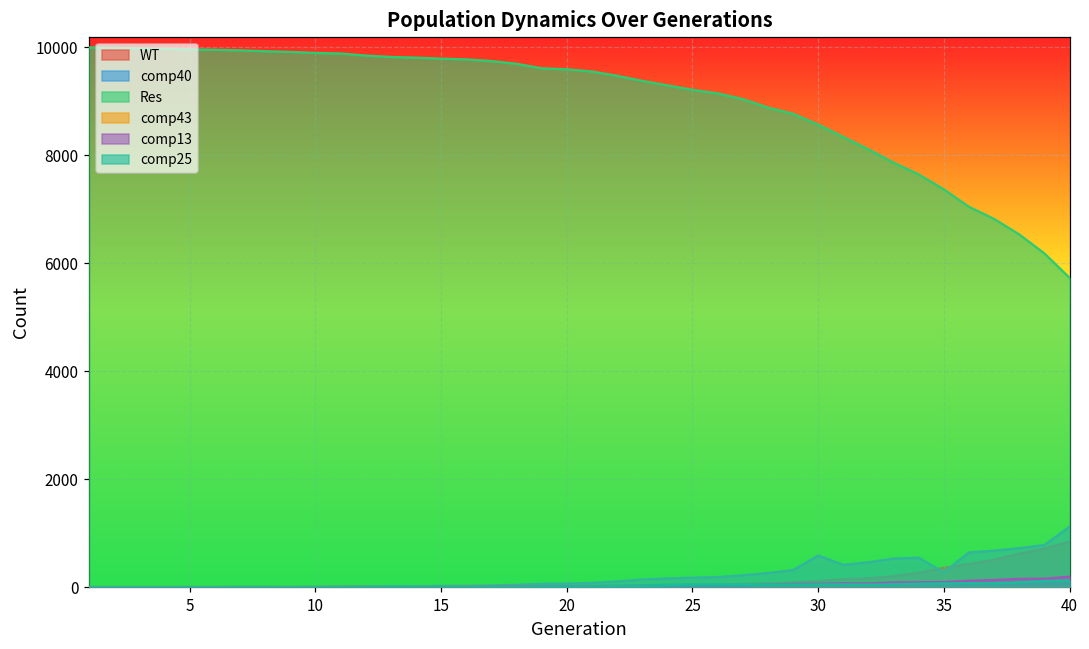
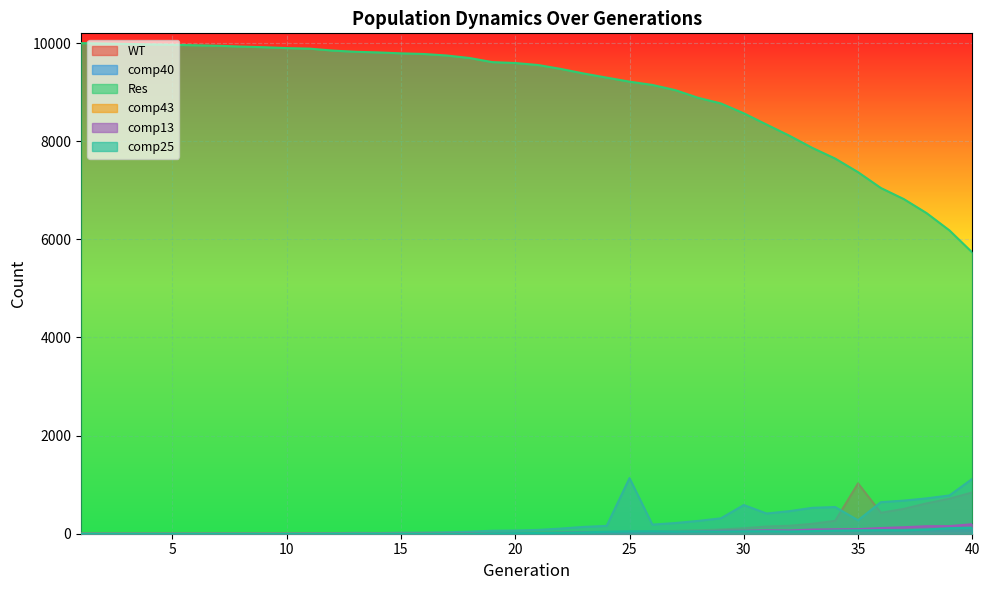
  {
    "WT": {
-     "35": 400,
+     "35": 1000,
      "40": 800
    },
    "comp40": {
-     "25": 200,
+     "25": 1100,
      "30": 600,
      "35": 300,
      "40": 1100
    },
    "comp43": {
      "35": 0,
      "40": 0
    },
    "comp13": {
      "40": 200
    }
  }
